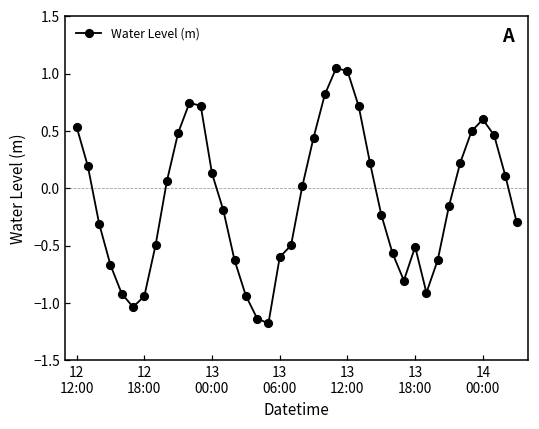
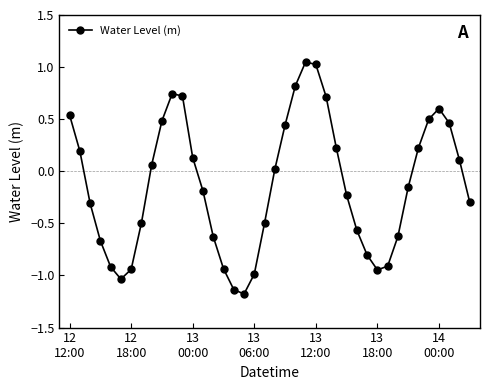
  {
    "12 12:00": 0.54,
    "12 18:00": -0.94,
    "13 00:00": 0.13,
-   "13 06:00": -0.60,
+   "13 06:00": -0.99,
    "13 12:00": 1.03,
-   "13 18:00": -0.51,
+   "13 18:00": -0.95,
    "14 00:00": 0.60
  }
